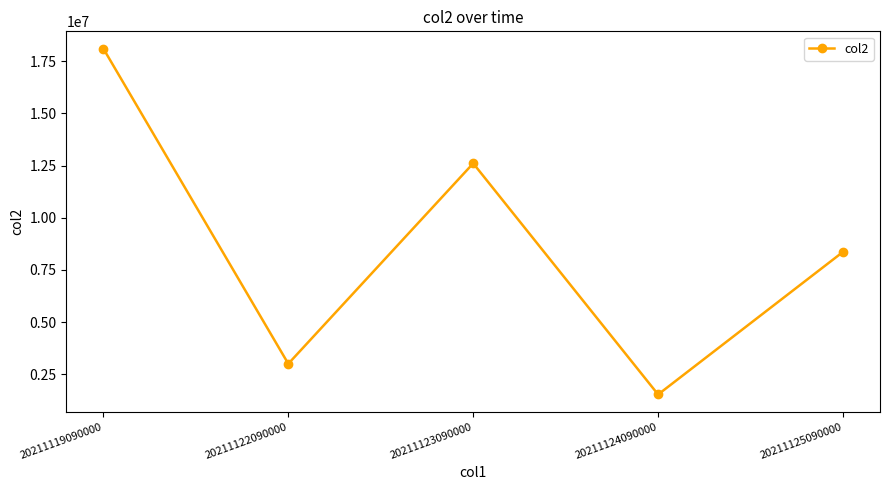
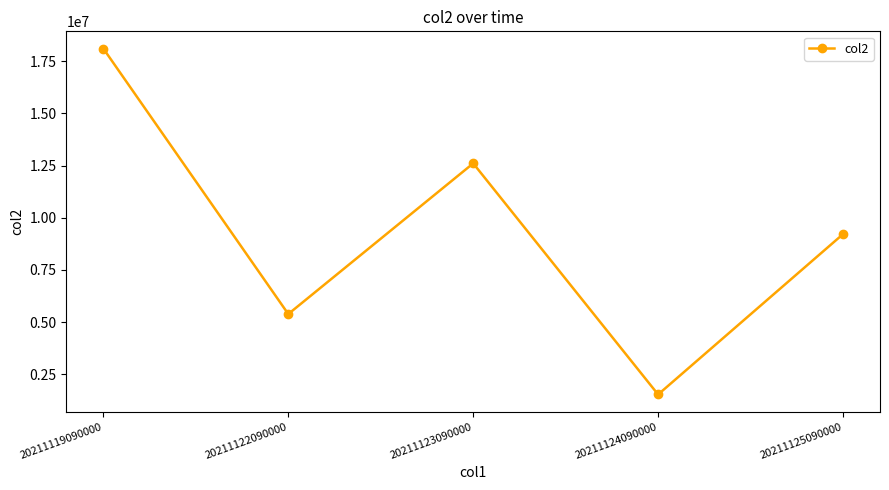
  {
    "20211119090000": 18100000,
-   "20211122090000": 3000000,
+   "20211122090000": 5400000,
    "20211123090000": 12600000,
    "20211124090000": 1500000,
-   "20211125090000": 8400000
+   "20211125090000": 9200000
  }
